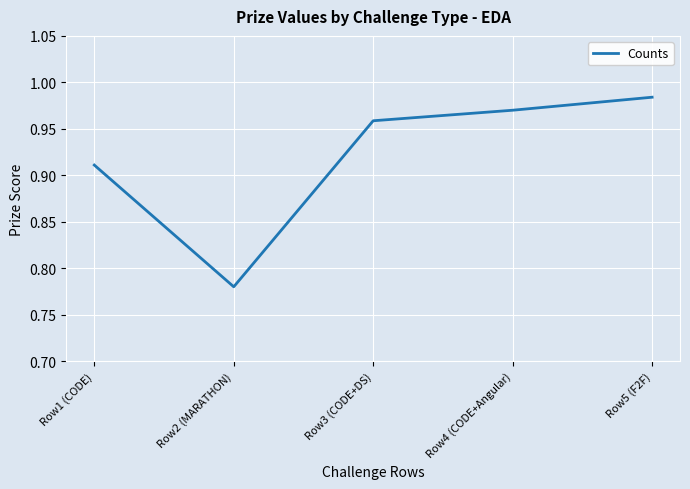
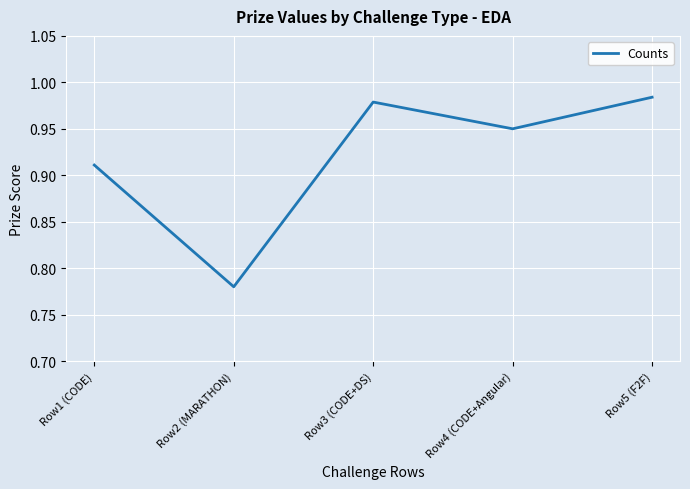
  {
    "Row1 (CODE)": 0.91,
    "Row2 (MARATHON)": 0.78,
-   "Row3 (CODE+DS)": 0.96,
-   "Row4 (CODE+Angular)": 0.97,
+   "Row3 (CODE+DS)": 0.98,
+   "Row4 (CODE+Angular)": 0.95,
    "Row5 (F2F)": 0.98
  }
